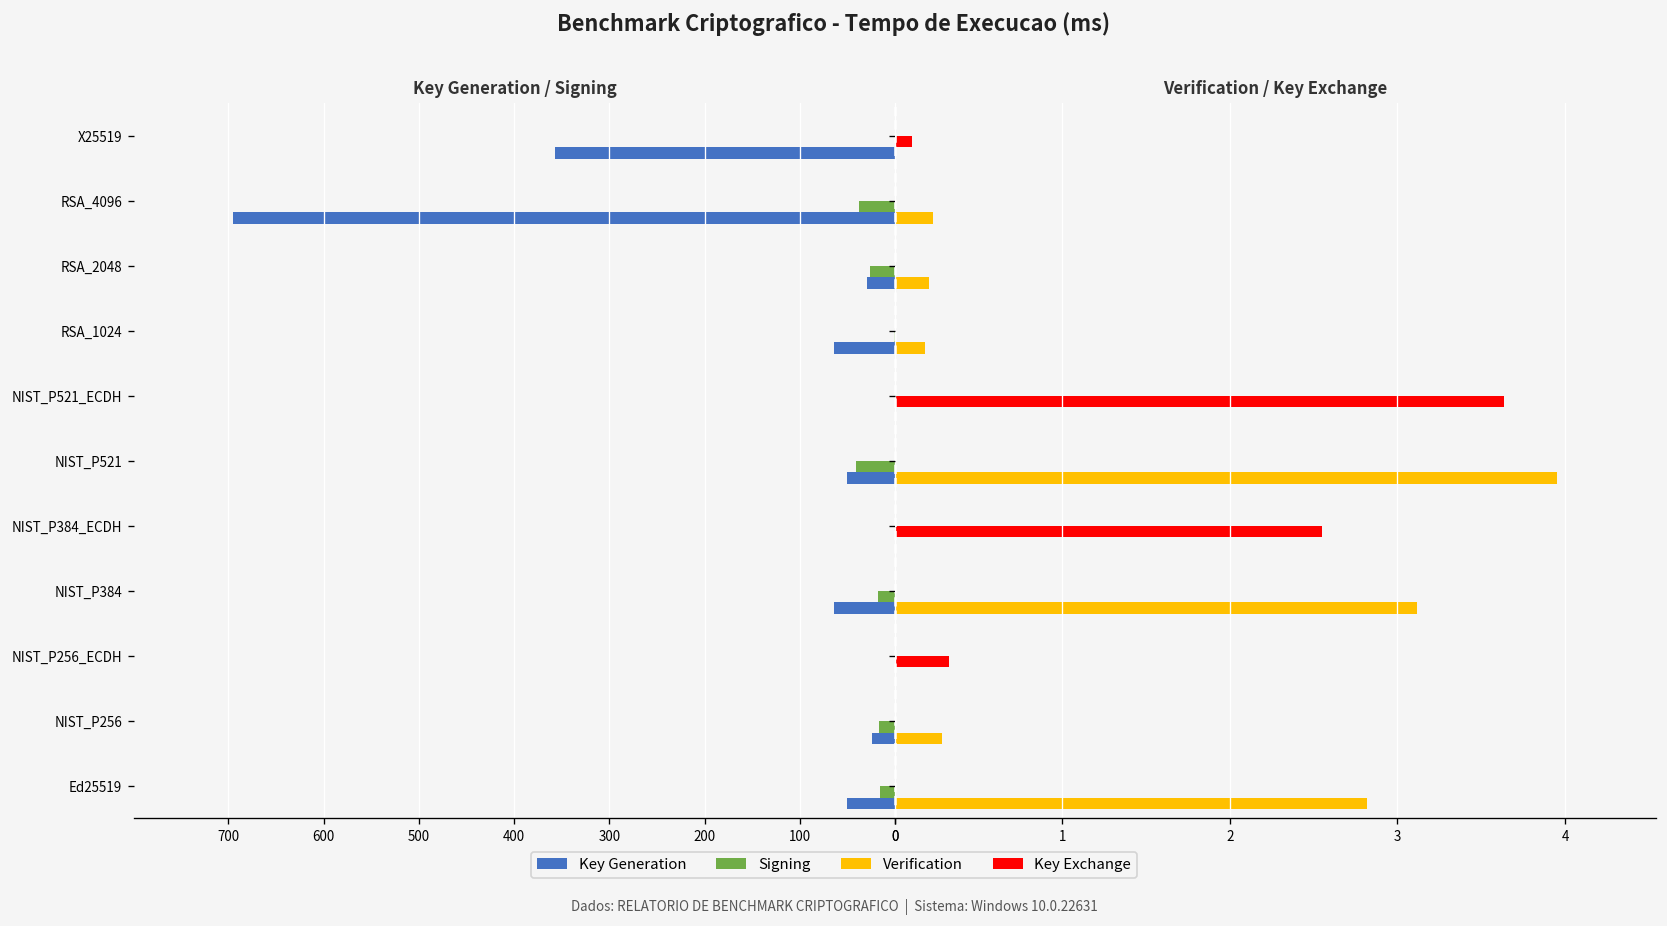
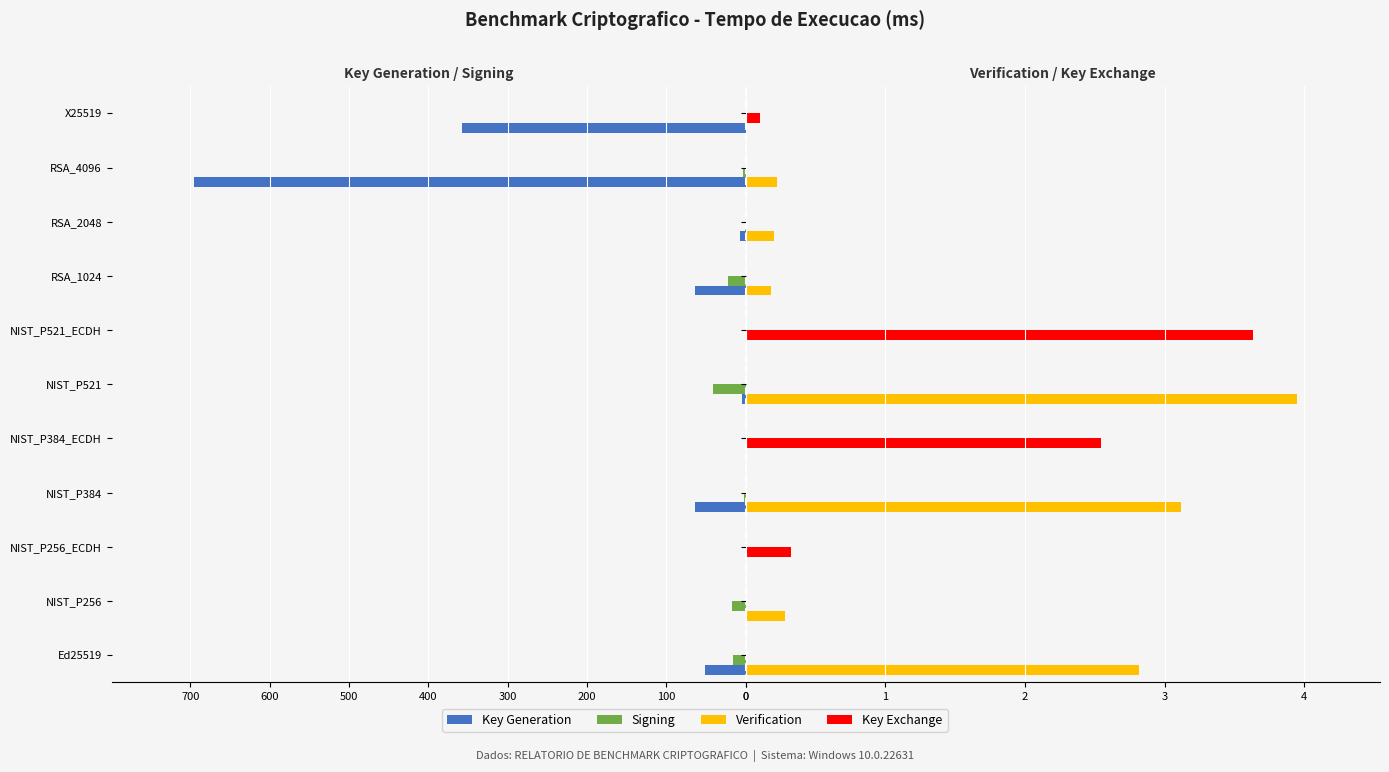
  {
    "Key Generation / Signing": {
      "Key Generation": {
        "X25519": 360,
        "RSA_4096": 690,
-       "RSA_2048": 30,
+       "RSA_2048": 10,
        "RSA_1024": 60,
        "NIST_P521_ECDH": 0,
-       "NIST_P521": 50,
+       "NIST_P521": 0,
        "NIST_P384_ECDH": 0,
        "NIST_P384": 60,
        "NIST_P256_ECDH": 0,
-       "NIST_P256": 20,
+       "NIST_P256": 0,
        "Ed25519": 50
      },
      "Signing": {
        "X25519": 0,
-       "RSA_4096": 40,
-       "RSA_2048": 30,
-       "RSA_1024": 0,
+       "RSA_4096": 0,
+       "RSA_2048": 0,
+       "RSA_1024": 20,
        "NIST_P521_ECDH": 0,
        "NIST_P521": 40,
        "NIST_P384_ECDH": 0,
-       "NIST_P384": 20,
+       "NIST_P384": 0,
        "NIST_P256_ECDH": 0,
        "NIST_P256": 20,
        "Ed25519": 20
      }
    }
  }
